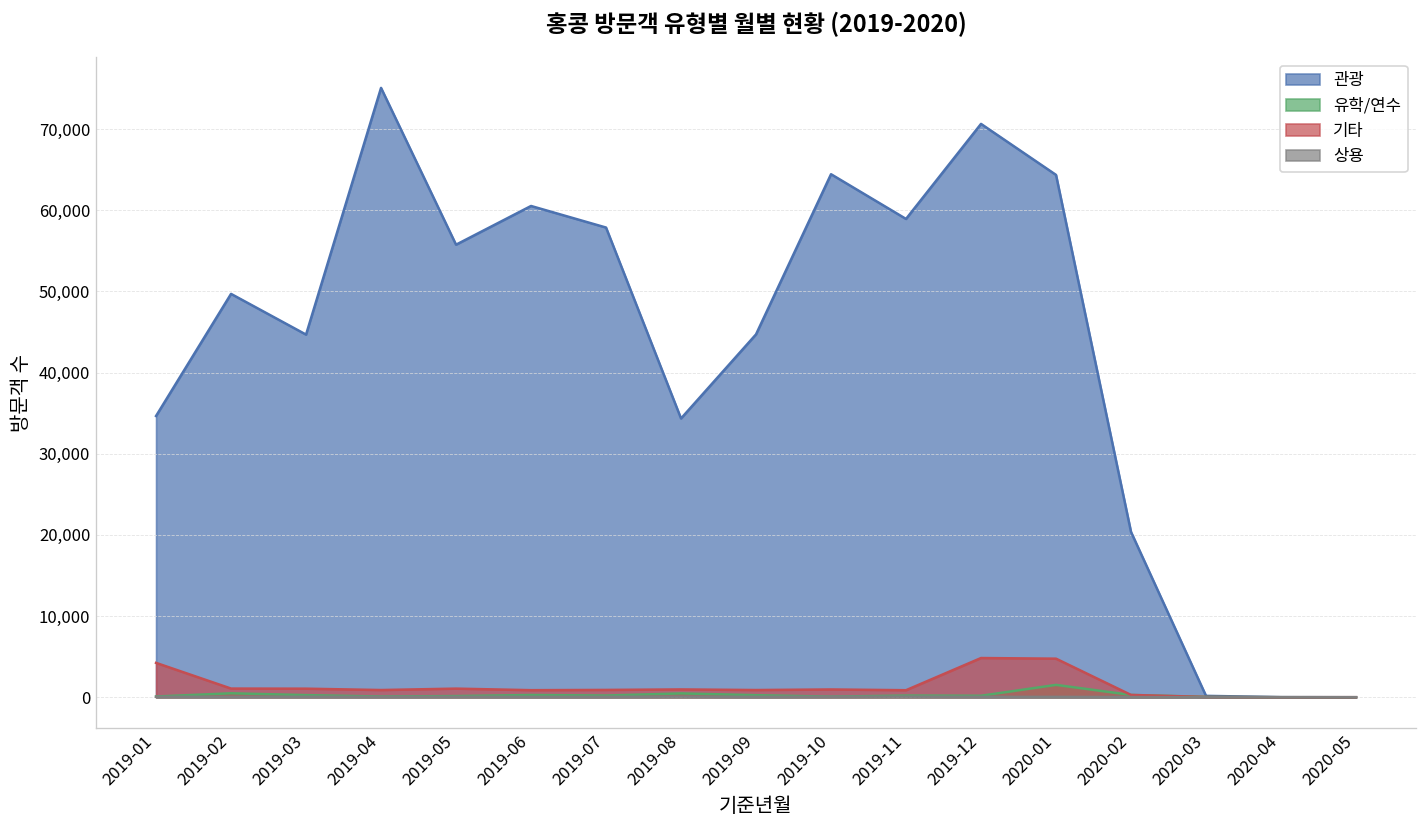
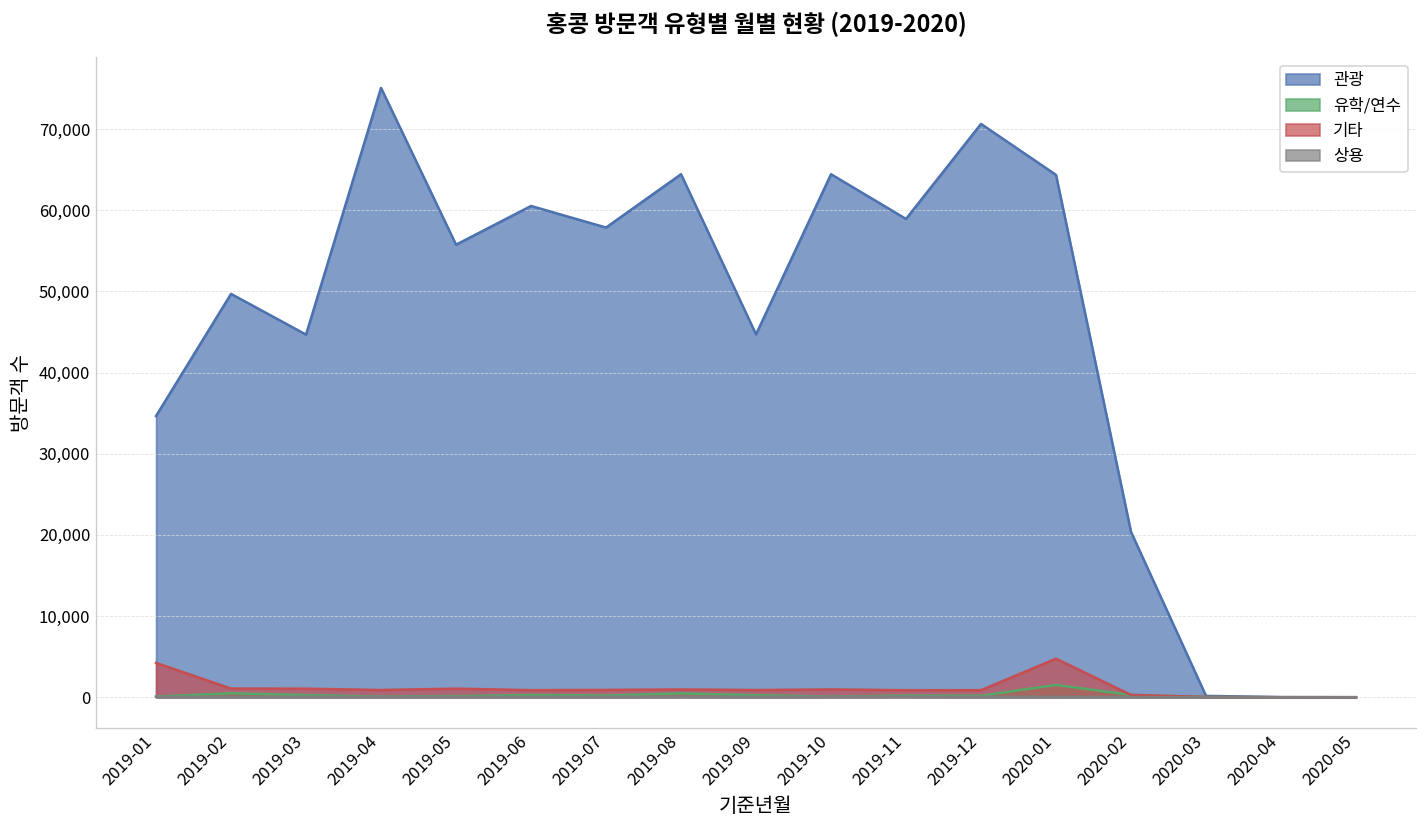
  {
    "관광": {
      "2019-01": "35,000",
      "2019-02": "50,000",
      "2019-03": "45,000",
      "2019-04": "75,000",
      "2019-05": "56,000",
      "2019-06": "61,000",
      "2019-07": "58,000",
-     "2019-08": "34,000",
+     "2019-08": "64,000",
      "2019-09": "45,000",
      "2019-10": "64,000",
      "2019-11": "59,000",
      "2019-12": "71,000",
      "2020-01": "64,000",
      "2020-02": "20,000"
    },
    "유학/연수": {
      "2019-02": "0",
      "2019-08": "0",
      "2020-01": "2,000"
    },
    "기타": {
      "2019-01": "4,000",
      "2019-02": "1,000",
      "2019-03": "1,000",
      "2019-04": "1,000",
      "2019-05": "1,000",
      "2019-06": "1,000",
      "2019-07": "1,000",
      "2019-08": "1,000",
      "2019-09": "1,000",
      "2019-10": "1,000",
      "2019-11": "1,000",
-     "2019-12": "5,000",
+     "2019-12": "1,000",
      "2020-01": "5,000"
    },
    "상용": {
      "2019-02": "0",
      "2019-08": "0",
      "2020-01": "0"
    }
  }
